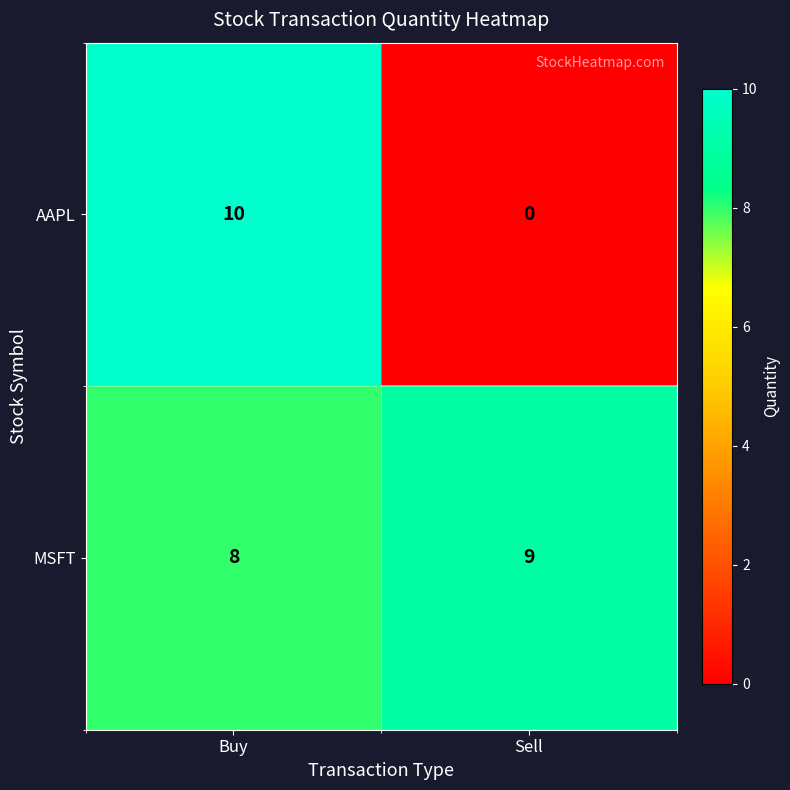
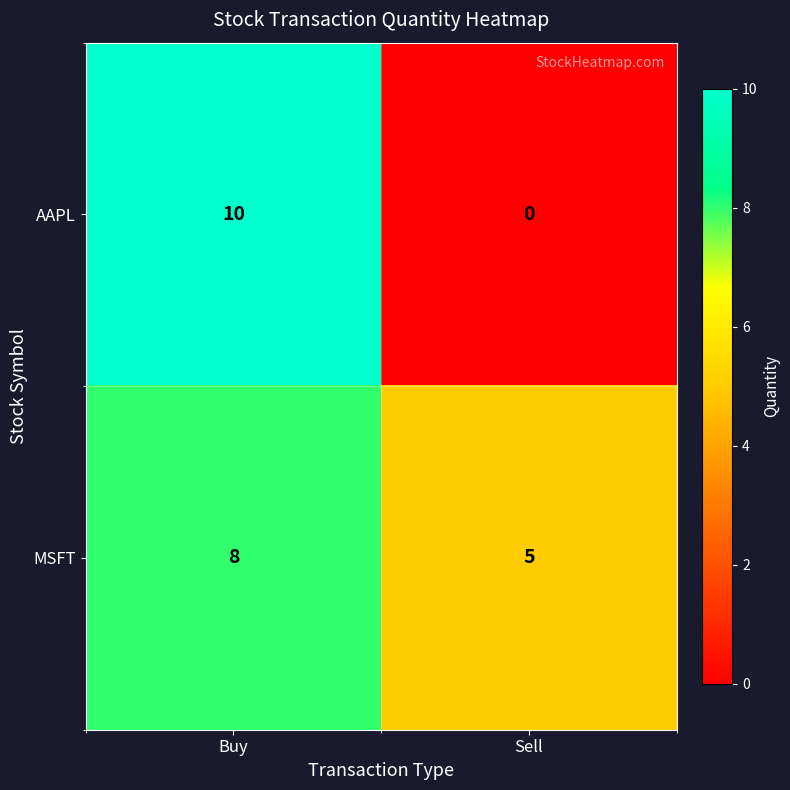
  {
    "AAPL": {
      "Buy": 10
    },
    "MSFT": {
      "Buy": 8,
-     "Sell": 9
+     "Sell": 5
    }
  }
